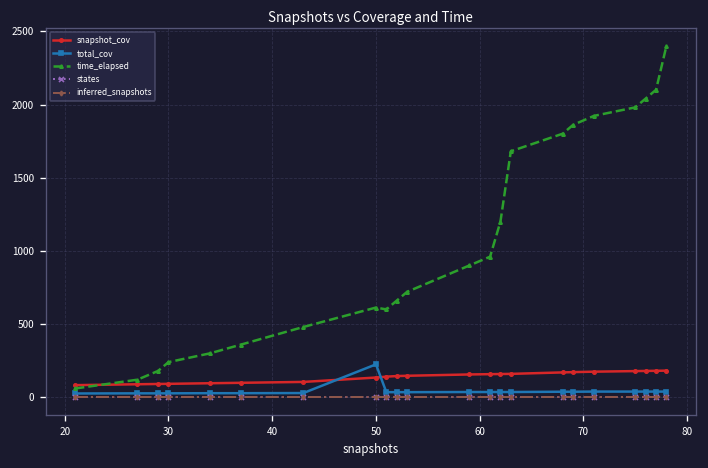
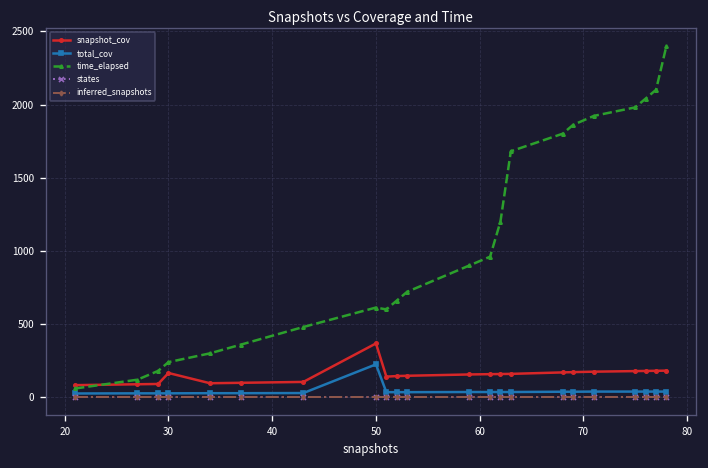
  {
    "snapshot_cov": {
-     "30": 90,
-     "50": 140
+     "30": 170,
+     "50": 370
    },
    "total_cov": {
      "30": 30,
      "50": 230
    },
    "time_elapsed": {
      "30": 240,
      "50": 610
    },
    "inferred_snapshots": {
      "30": 0,
      "50": 0
    }
  }
